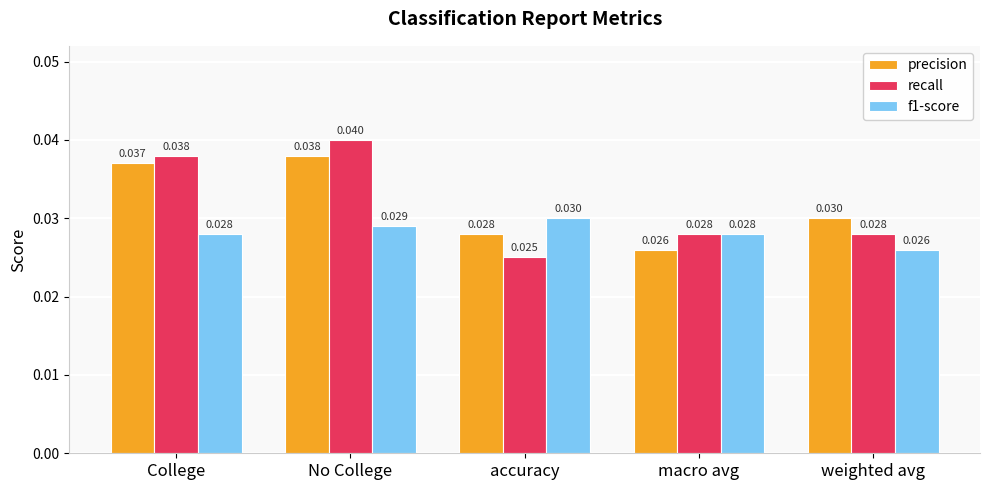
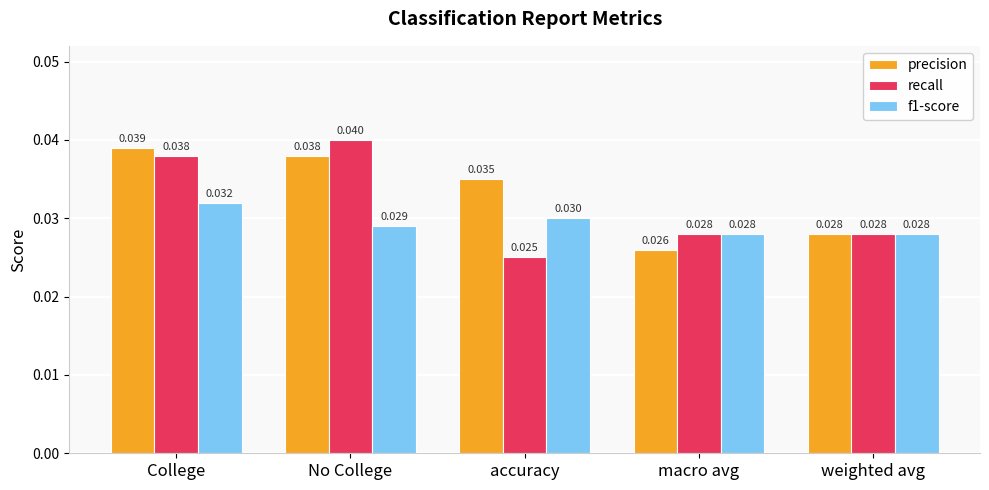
  {
    "precision": {
-     "College": 0.037,
+     "College": 0.039,
      "No College": 0.038,
-     "accuracy": 0.028,
+     "accuracy": 0.035,
      "macro avg": 0.026,
-     "weighted avg": 0.030
+     "weighted avg": 0.028
    },
    "recall": {
      "College": 0.038,
      "No College": 0.040,
      "accuracy": 0.025,
      "macro avg": 0.028,
      "weighted avg": 0.028
    },
    "f1-score": {
-     "College": 0.028,
+     "College": 0.032,
      "No College": 0.029,
      "accuracy": 0.030,
      "macro avg": 0.028,
-     "weighted avg": 0.026
+     "weighted avg": 0.028
    }
  }
